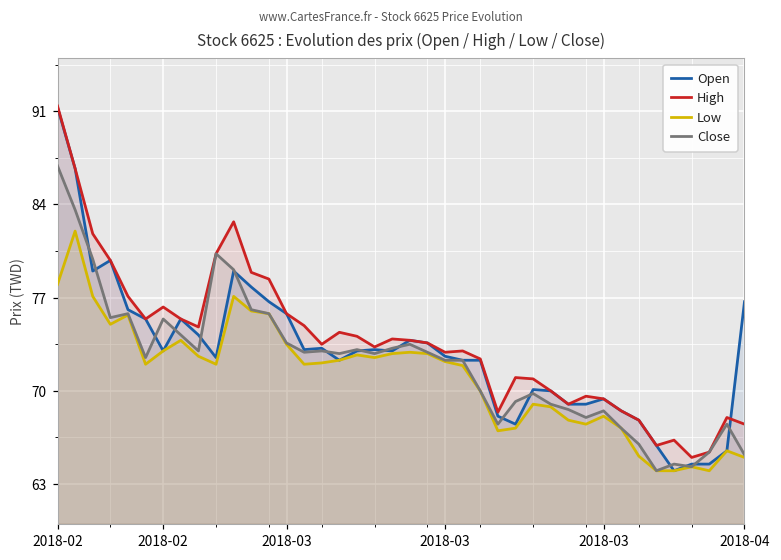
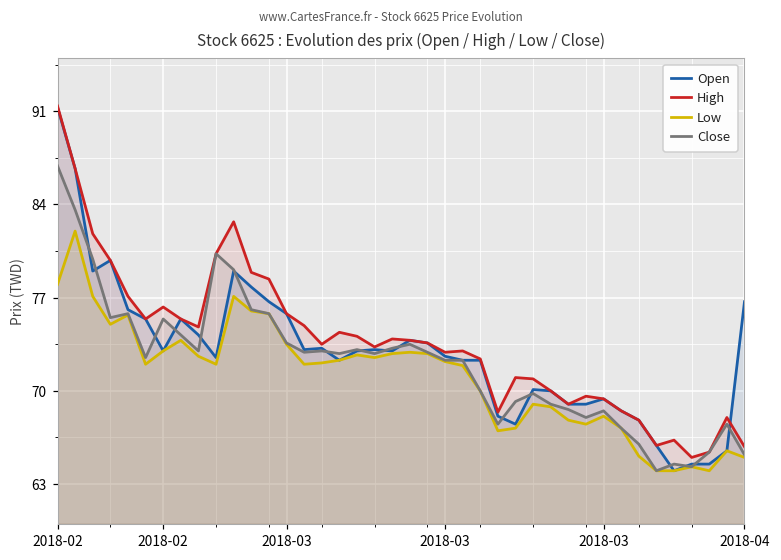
  {
    "Open": {
      "2018-04": 76.7
    },
    "High": {
-     "2018-04": 67.5
+     "2018-04": 65.8
    }
  }
